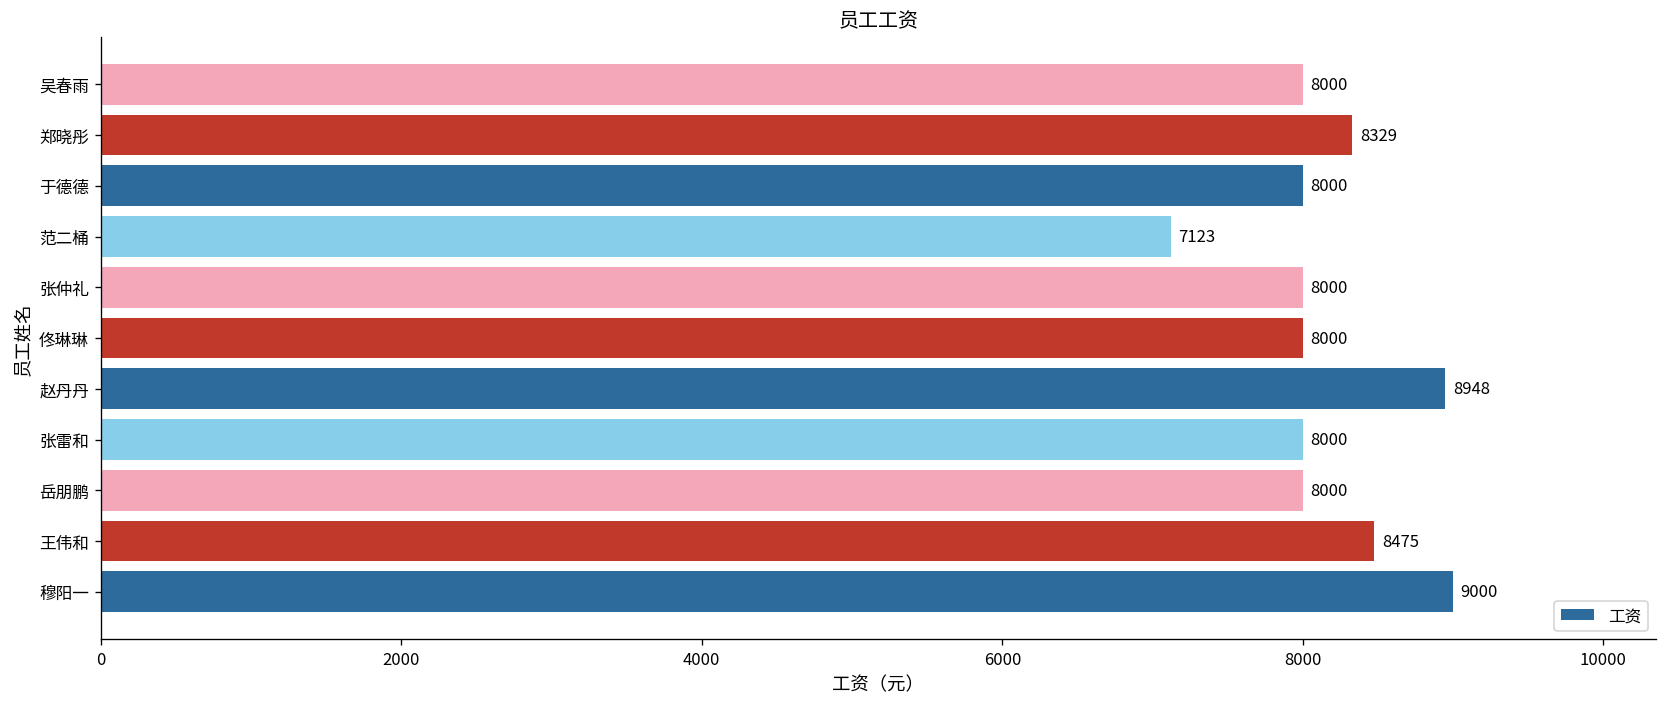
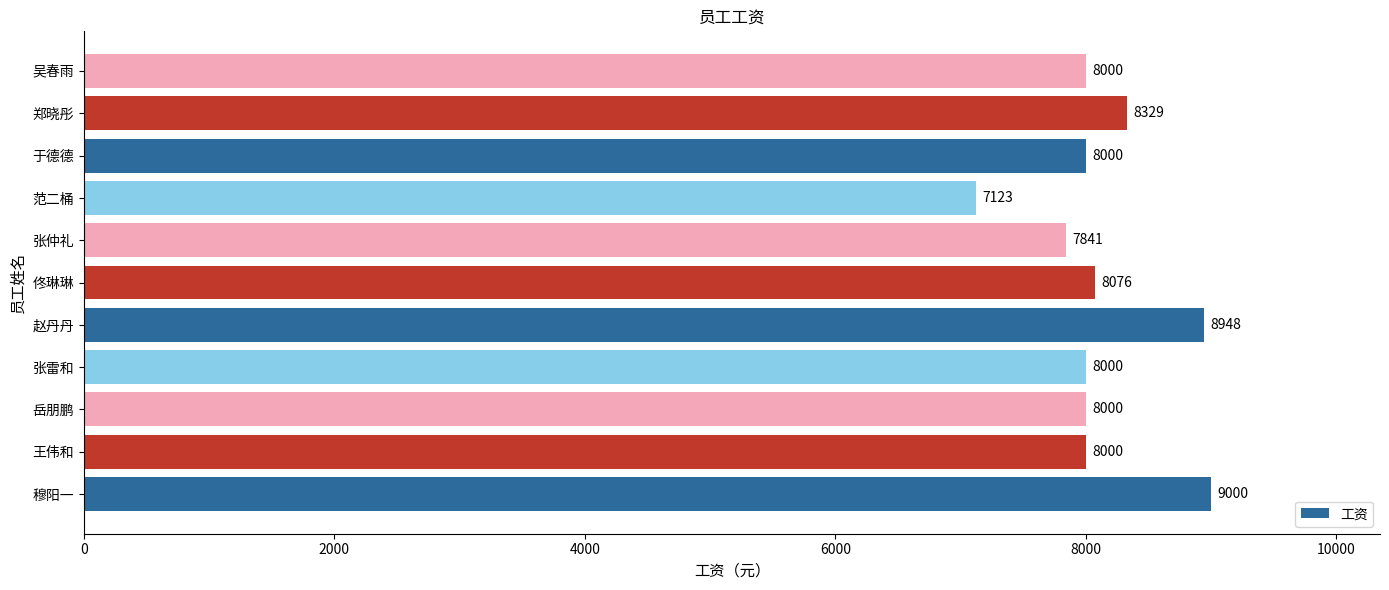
  {
    "吴春雨": 8000,
    "郑晓彤": 8329,
    "于德德": 8000,
    "范二桶": 7123,
-   "张仲礼": 8000,
-   "佟琳琳": 8000,
+   "张仲礼": 7841,
+   "佟琳琳": 8076,
    "赵丹丹": 8948,
    "张雷和": 8000,
    "岳朋鹏": 8000,
-   "王伟和": 8475,
+   "王伟和": 8000,
    "穆阳一": 9000
  }
